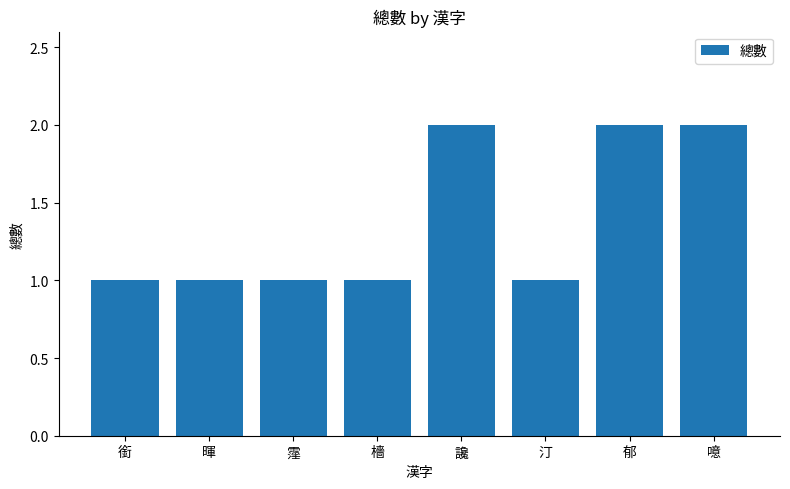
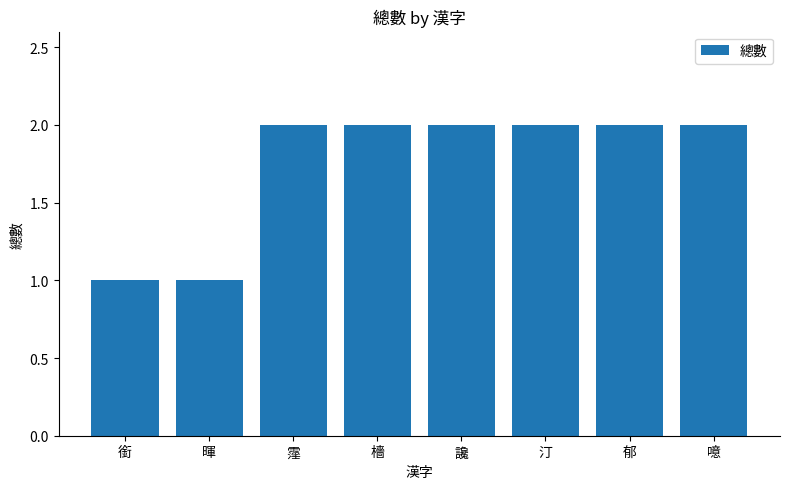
  {
    "銜": 1,
    "暉": 1,
-   "霪": 1,
-   "檣": 1,
+   "霪": 2,
+   "檣": 2,
    "讒": 2,
-   "汀": 1,
+   "汀": 2,
    "郁": 2,
    "噫": 2
  }
